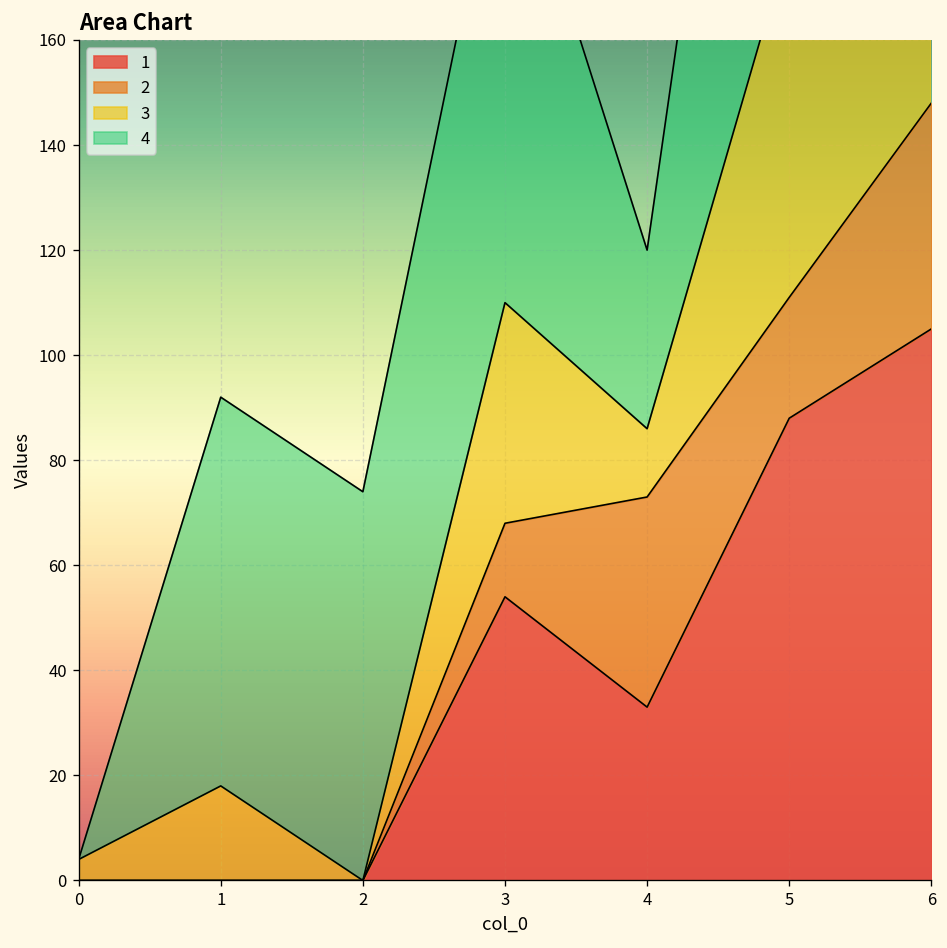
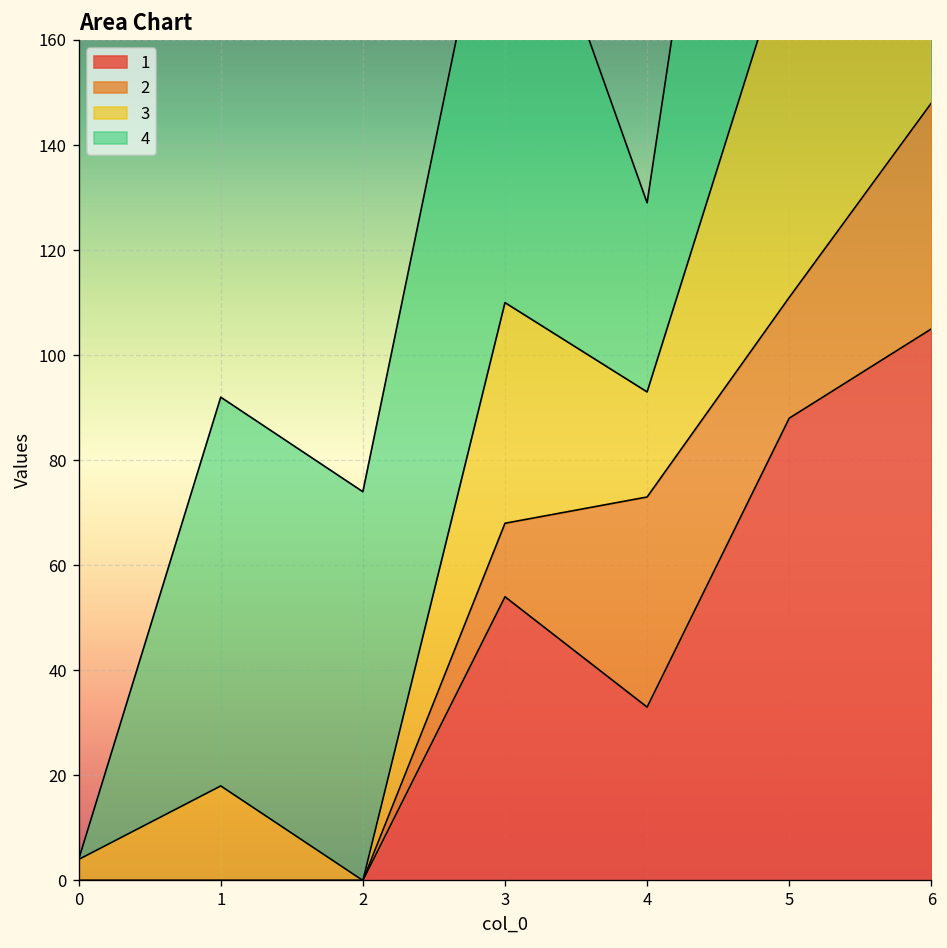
  {
    "3": {
      "1": 18,
      "3": 42,
-     "4": 13
+     "4": 20
    },
    "4": {
      "1": 74,
      "2": 74,
-     "4": 34
+     "4": 36
    }
  }
